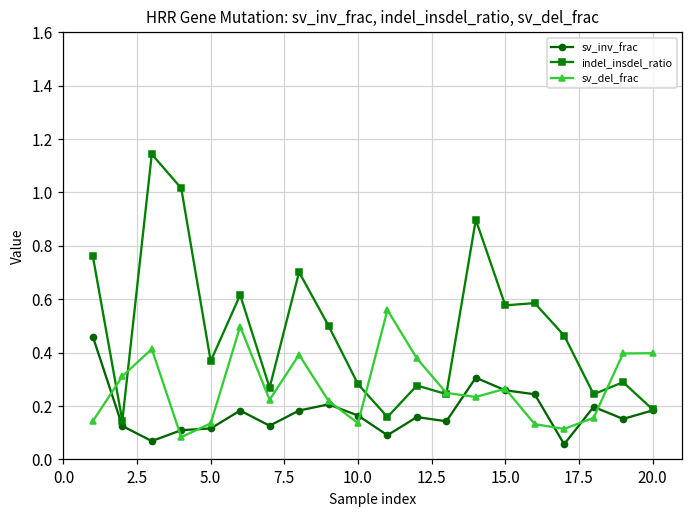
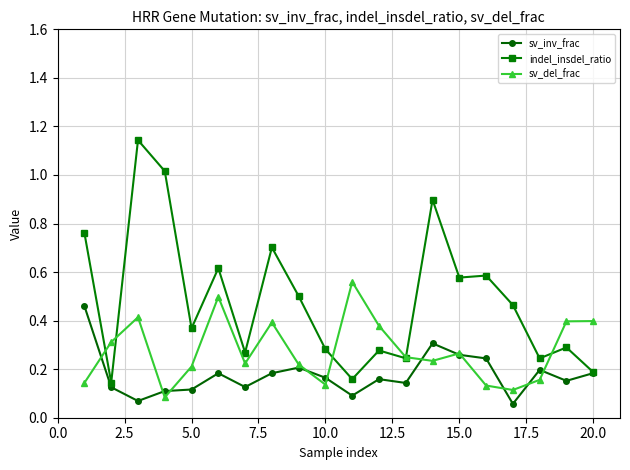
  {
    "sv_del_frac": {
-     "5.0": 0.14,
+     "5.0": 0.21,
      "10.0": 0.14,
      "20.0": 0.40
    }
  }
